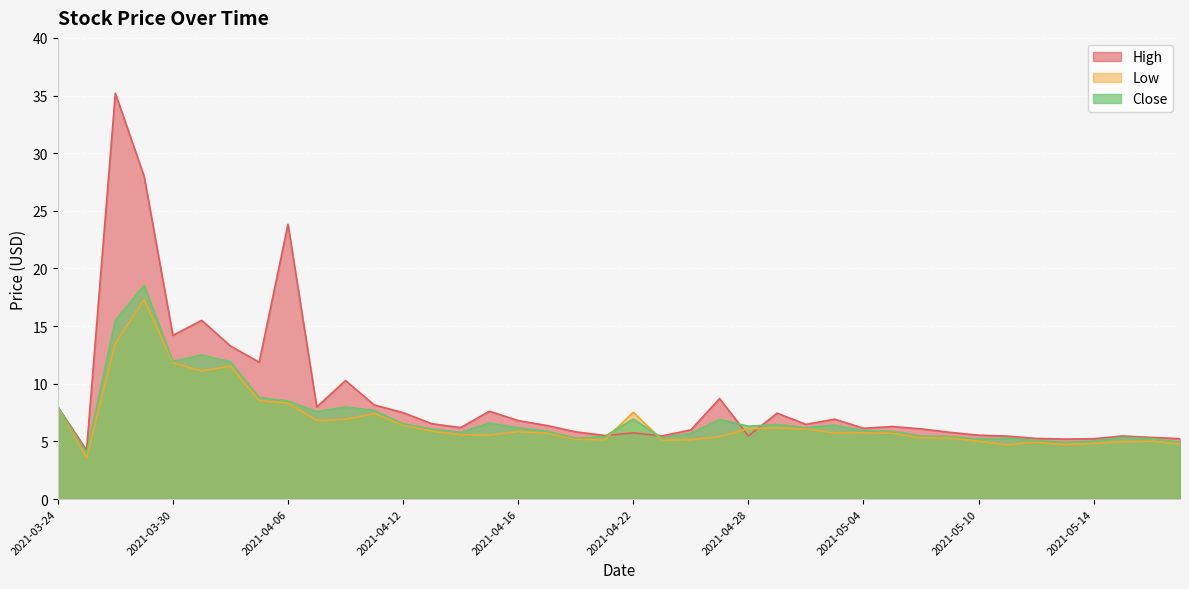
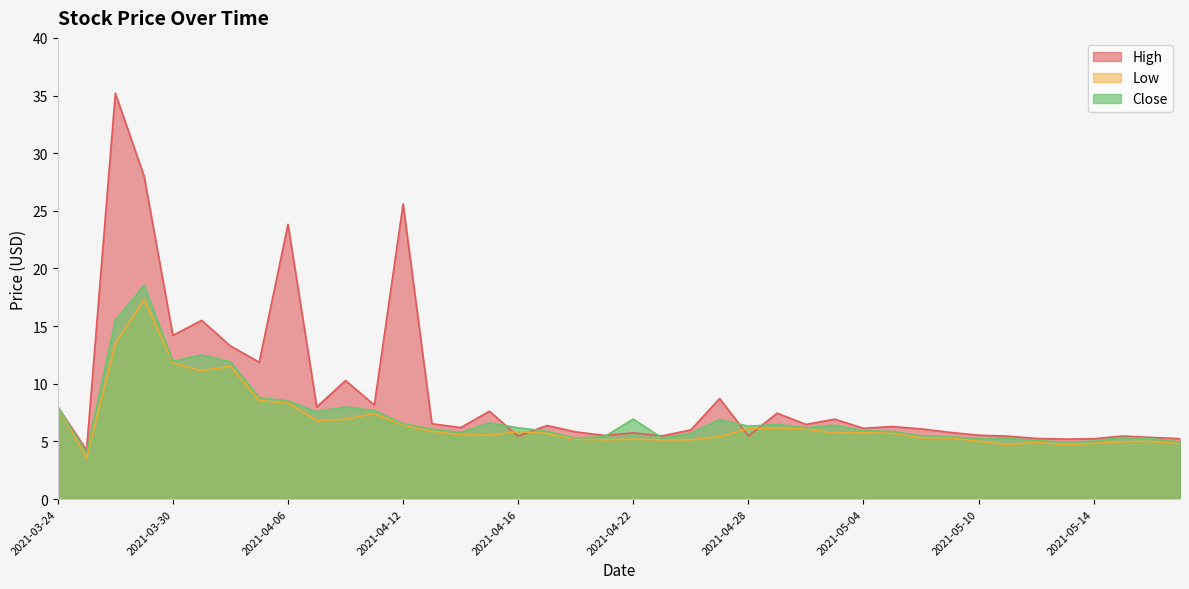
  {
    "High": {
      "2021-03-30": 14.2,
      "2021-04-06": 23.8,
-     "2021-04-12": 7.5,
-     "2021-04-16": 6.8,
+     "2021-04-12": 25.6,
+     "2021-04-16": 5.5,
      "2021-04-22": 5.7,
      "2021-04-28": 5.5,
      "2021-05-10": 5.5
    },
    "Low": {
      "2021-04-16": 5.9,
-     "2021-04-22": 7.5
+     "2021-04-22": 5.2
    },
    "Close": {
      "2021-04-16": 6.2,
      "2021-04-22": 6.9
    }
  }
